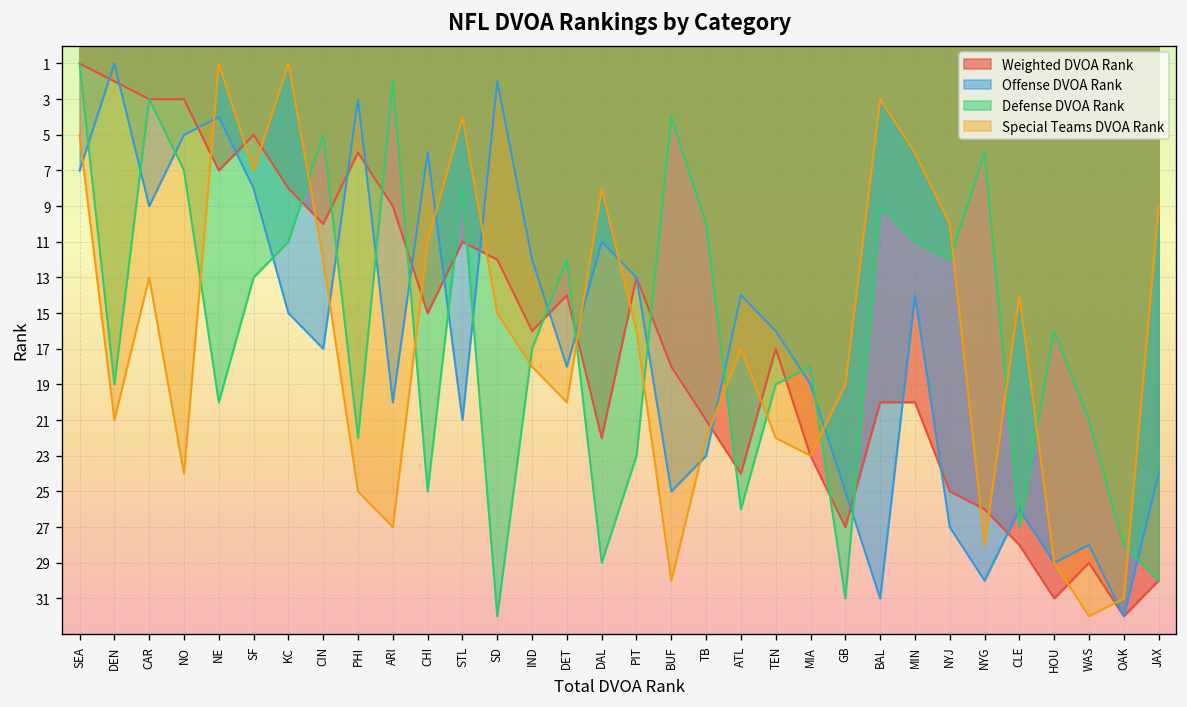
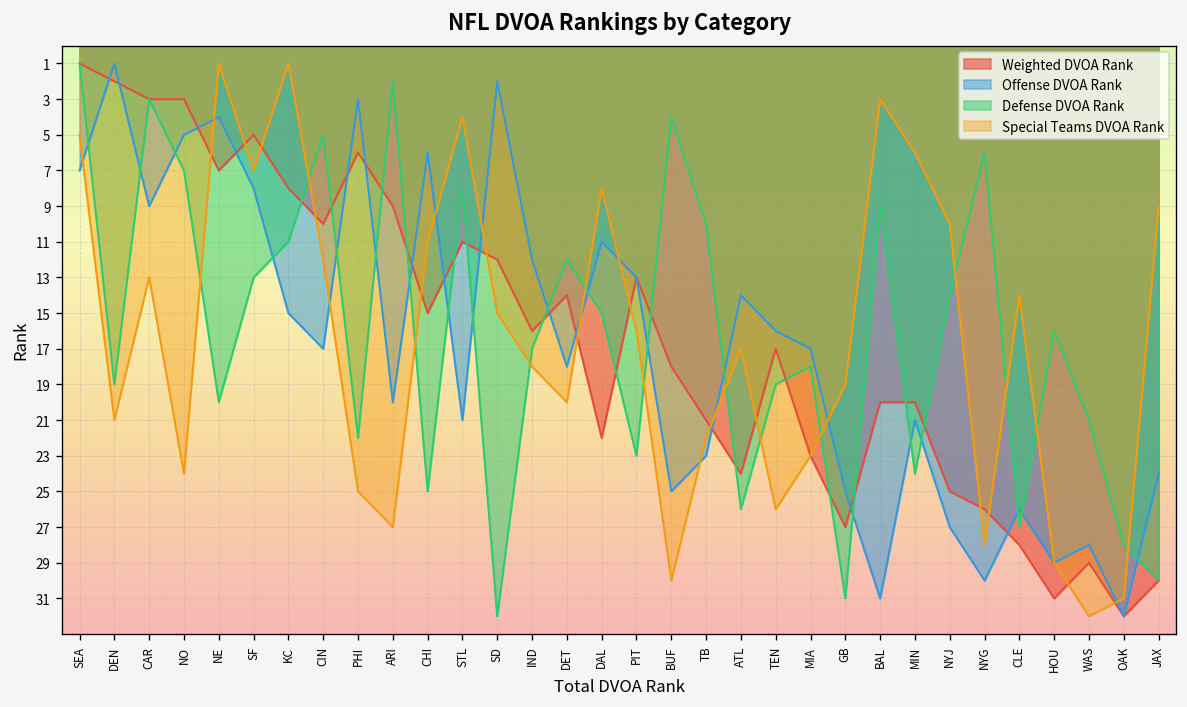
  {
    "Weighted DVOA Rank": {
      "DEN": 2,
      "NO": 3,
      "NE": 7,
      "SF": 5,
      "KC": 8,
      "CIN": 10,
      "PHI": 6,
      "ARI": 9,
      "CHI": 15,
      "STL": 11,
      "SD": 12,
      "IND": 16,
      "DET": 14,
      "DAL": 22,
      "BUF": 18,
      "TB": 21,
      "ATL": 24,
      "TEN": 17,
      "GB": 27,
      "BAL": 20,
      "MIN": 20,
      "NYJ": 25,
      "NYG": 26,
      "CLE": 28,
      "HOU": 31,
      "WAS": 29
    },
    "Offense DVOA Rank": {
      "SEA": 7,
      "DEN": 1,
      "CAR": 9,
      "NO": 5,
      "NE": 4,
      "SF": 8,
      "KC": 15,
      "CIN": 17,
      "PHI": 3,
      "ARI": 20,
      "CHI": 6,
      "STL": 21,
      "SD": 2,
      "IND": 12,
      "DET": 18,
      "DAL": 11,
      "BUF": 25,
      "TB": 23,
      "ATL": 14,
      "TEN": 16,
-     "MIA": 19,
+     "MIA": 17,
      "GB": 25,
      "BAL": 31,
-     "MIN": 14,
+     "MIN": 21,
      "NYJ": 27,
      "NYG": 30,
      "CLE": 26,
      "WAS": 28,
      "JAX": 24
    },
    "Defense DVOA Rank": {
      "DEN": 19,
      "NO": 7,
      "NE": 20,
      "SF": 13,
      "KC": 11,
      "CIN": 5,
      "PHI": 22,
      "ARI": 2,
      "CHI": 25,
      "STL": 8,
      "SD": 32,
      "IND": 17,
      "DET": 12,
-     "DAL": 29,
+     "DAL": 15,
      "PIT": 23,
      "BUF": 4,
      "TB": 10,
      "ATL": 26,
      "TEN": 19,
      "MIA": 18,
      "GB": 31,
      "BAL": 9,
-     "MIN": 11,
-     "NYJ": 12,
+     "MIN": 24,
+     "NYJ": 14,
      "NYG": 6,
      "CLE": 27,
      "HOU": 16,
      "WAS": 21,
      "OAK": 28
    },
    "Special Teams DVOA Rank": {
      "SEA": 5,
      "DEN": 21,
      "CAR": 13,
      "NO": 24,
      "NE": 1,
      "SF": 7,
      "KC": 1,
      "CIN": 12,
      "PHI": 25,
      "ARI": 27,
      "CHI": 11,
      "STL": 4,
      "SD": 15,
      "IND": 18,
      "DET": 20,
      "DAL": 8,
      "PIT": 16,
      "BUF": 30,
      "TB": 22,
      "ATL": 17,
-     "TEN": 22,
+     "TEN": 26,
      "GB": 19,
      "BAL": 3,
      "MIN": 6,
      "NYJ": 10,
      "NYG": 28,
      "CLE": 14,
      "WAS": 32,
      "OAK": 31,
      "JAX": 9
    }
  }
